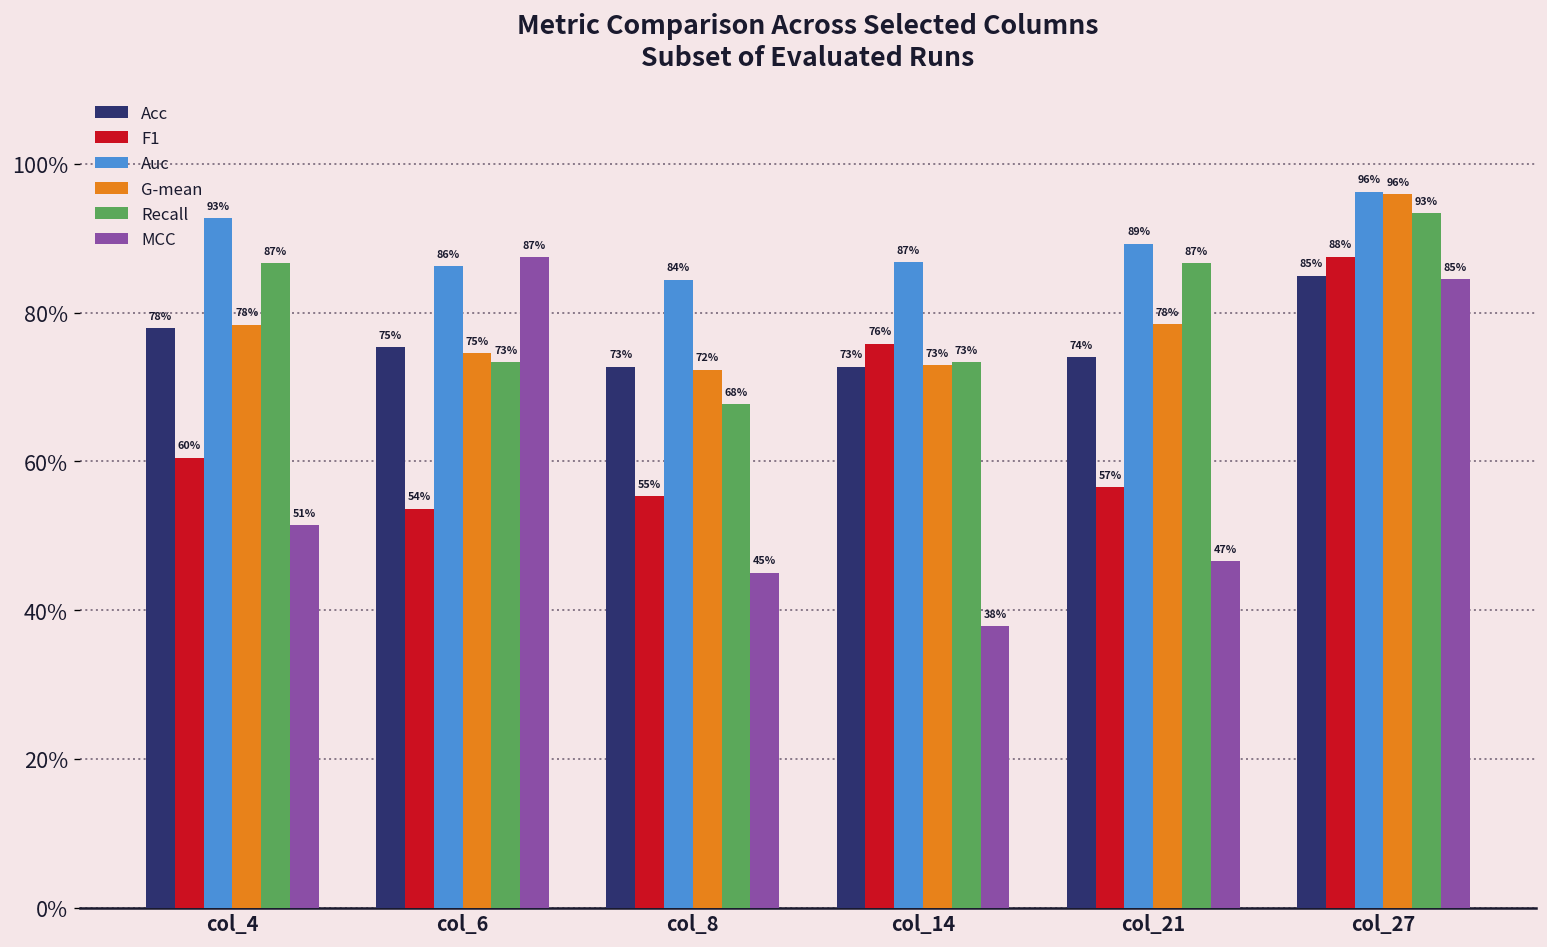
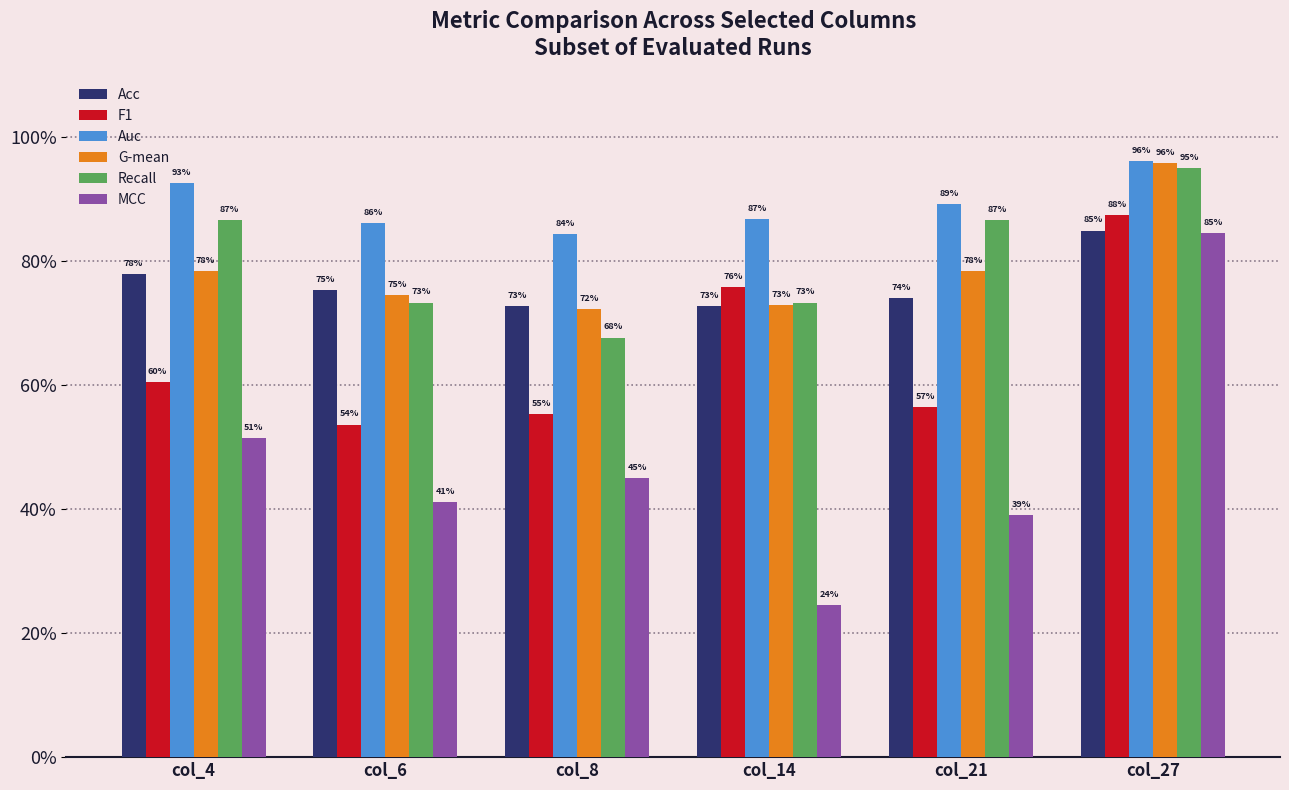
  {
    "Acc": {
      "col_4": "78%",
      "col_6": "75%",
      "col_8": "73%",
      "col_14": "73%",
      "col_21": "74%",
      "col_27": "85%"
    },
    "F1": {
      "col_4": "60%",
      "col_6": "54%",
      "col_8": "55%",
      "col_14": "76%",
      "col_21": "57%",
      "col_27": "88%"
    },
    "Auc": {
      "col_4": "93%",
      "col_6": "86%",
      "col_8": "84%",
      "col_14": "87%",
      "col_21": "89%",
      "col_27": "96%"
    },
    "G-mean": {
      "col_4": "78%",
      "col_6": "75%",
      "col_8": "72%",
      "col_14": "73%",
      "col_21": "78%",
      "col_27": "96%"
    },
    "Recall": {
      "col_4": "87%",
      "col_6": "73%",
      "col_8": "68%",
      "col_14": "73%",
      "col_21": "87%",
-     "col_27": "93%"
+     "col_27": "95%"
    },
    "MCC": {
      "col_4": "51%",
-     "col_6": "87%",
+     "col_6": "41%",
      "col_8": "45%",
-     "col_14": "38%",
-     "col_21": "47%",
+     "col_14": "24%",
+     "col_21": "39%",
      "col_27": "85%"
    }
  }
